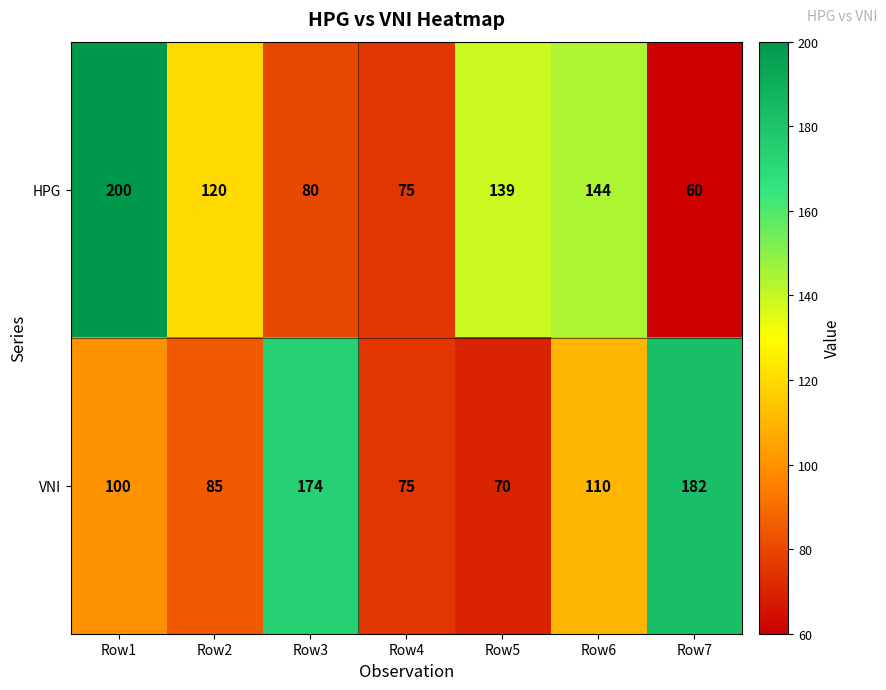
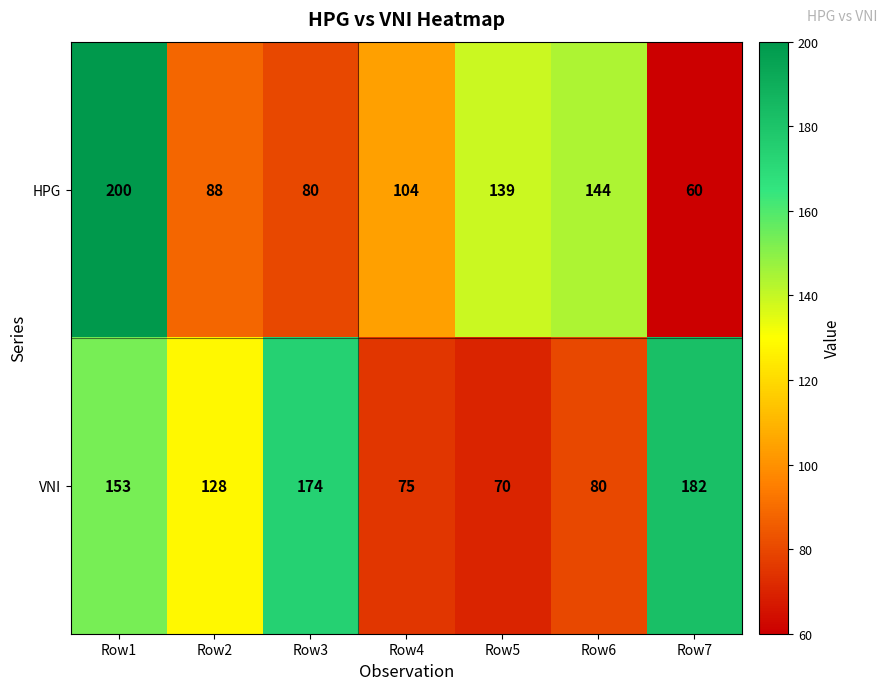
  {
    "HPG": {
      "Row1": 200,
-     "Row2": 120,
+     "Row2": 88,
      "Row3": 80,
-     "Row4": 75,
+     "Row4": 104,
      "Row5": 139,
      "Row6": 144,
      "Row7": 60
    },
    "VNI": {
-     "Row1": 100,
-     "Row2": 85,
+     "Row1": 153,
+     "Row2": 128,
      "Row3": 174,
      "Row4": 75,
      "Row5": 70,
-     "Row6": 110,
+     "Row6": 80,
      "Row7": 182
    }
  }
